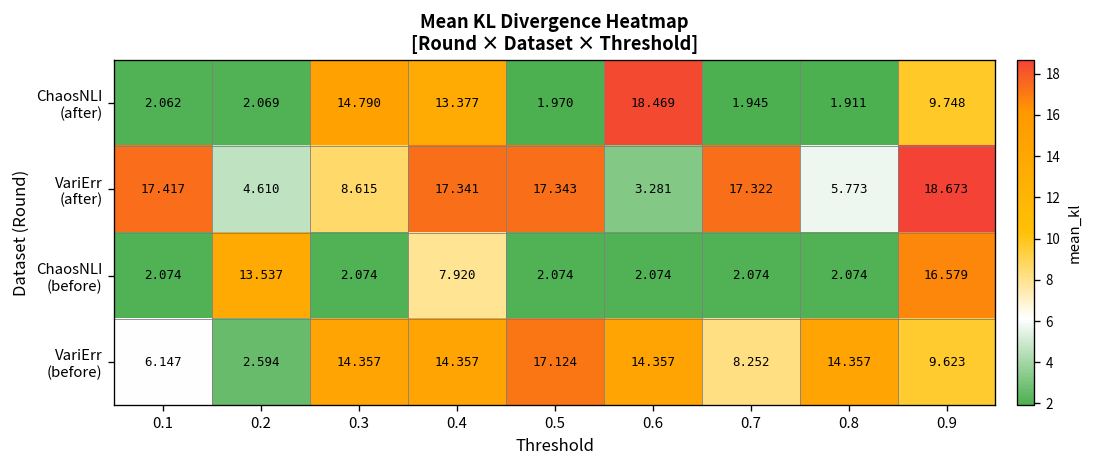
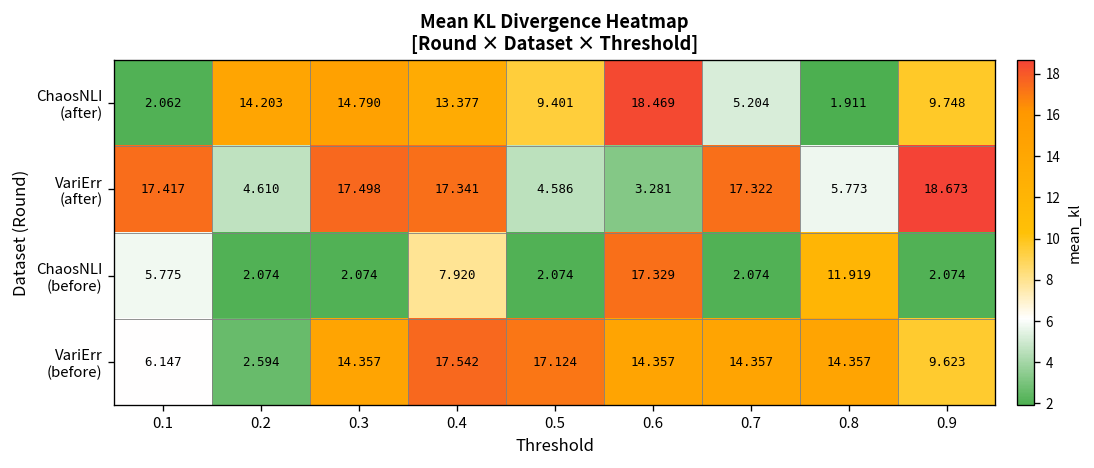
  {
    "ChaosNLI (after)": {
      "0.1": 2.062,
-     "0.2": 2.069,
+     "0.2": 14.203,
      "0.3": 14.790,
      "0.4": 13.377,
-     "0.5": 1.970,
+     "0.5": 9.401,
      "0.6": 18.469,
-     "0.7": 1.945,
+     "0.7": 5.204,
      "0.8": 1.911,
      "0.9": 9.748
    },
    "VariErr (after)": {
      "0.1": 17.417,
      "0.2": 4.610,
-     "0.3": 8.615,
+     "0.3": 17.498,
      "0.4": 17.341,
-     "0.5": 17.343,
+     "0.5": 4.586,
      "0.6": 3.281,
      "0.7": 17.322,
      "0.8": 5.773,
      "0.9": 18.673
    },
    "ChaosNLI (before)": {
-     "0.1": 2.074,
-     "0.2": 13.537,
+     "0.1": 5.775,
+     "0.2": 2.074,
      "0.3": 2.074,
      "0.4": 7.920,
      "0.5": 2.074,
-     "0.6": 2.074,
+     "0.6": 17.329,
      "0.7": 2.074,
-     "0.8": 2.074,
-     "0.9": 16.579
+     "0.8": 11.919,
+     "0.9": 2.074
    },
    "VariErr (before)": {
      "0.1": 6.147,
      "0.2": 2.594,
      "0.3": 14.357,
-     "0.4": 14.357,
+     "0.4": 17.542,
      "0.5": 17.124,
      "0.6": 14.357,
-     "0.7": 8.252,
+     "0.7": 14.357,
      "0.8": 14.357,
      "0.9": 9.623
    }
  }
